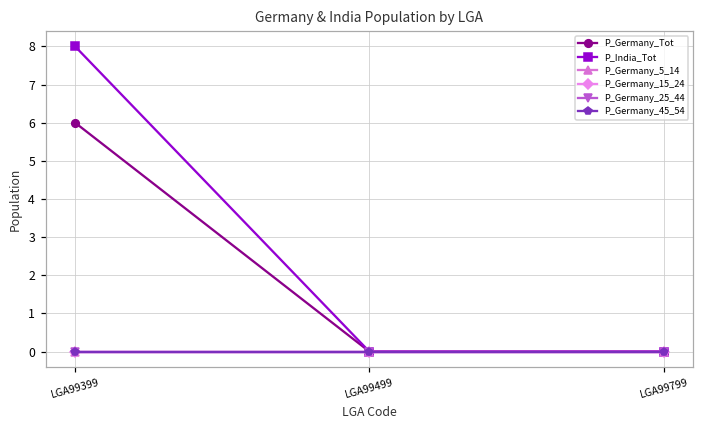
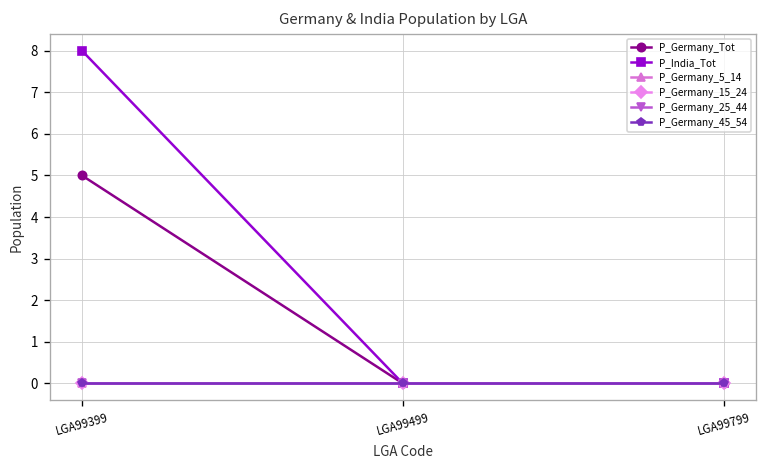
  {
    "P_Germany_Tot": {
-     "LGA99399": 6
+     "LGA99399": 5
    }
  }
